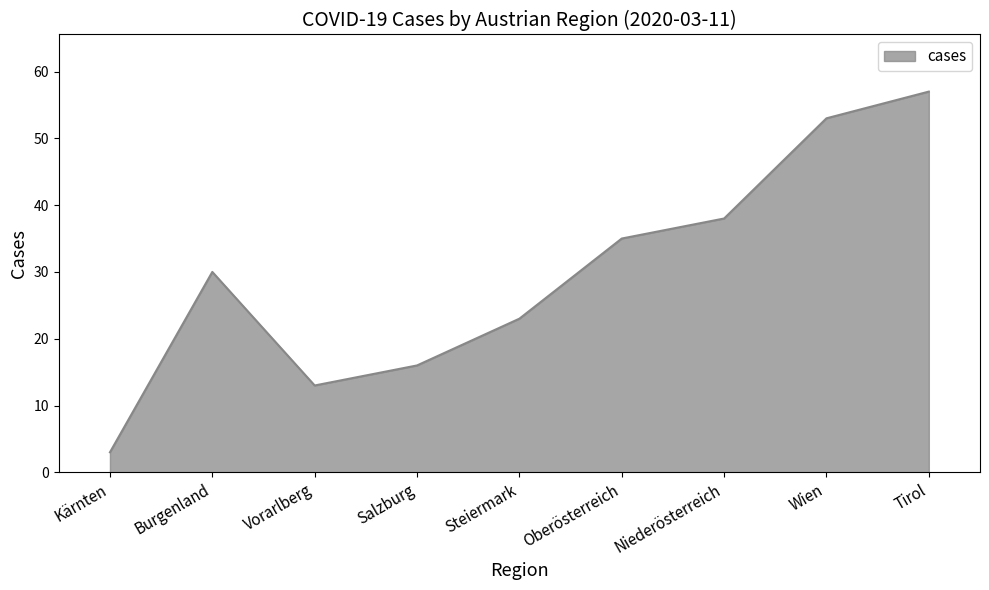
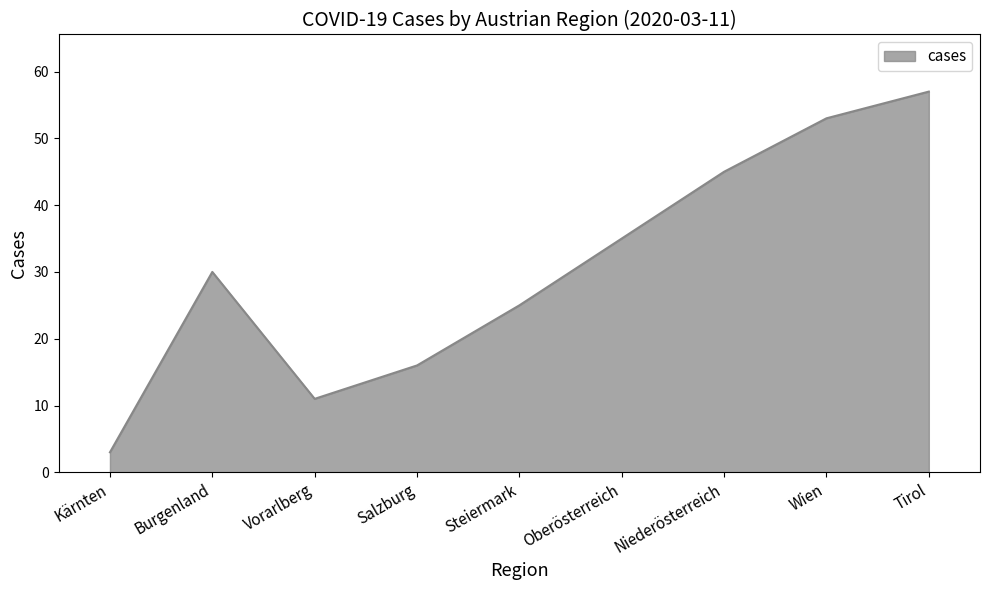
  {
    "Kärnten": 3,
    "Burgenland": 30,
-   "Vorarlberg": 13,
+   "Vorarlberg": 11,
    "Salzburg": 16,
-   "Steiermark": 23,
+   "Steiermark": 25,
    "Oberösterreich": 35,
-   "Niederösterreich": 38,
+   "Niederösterreich": 45,
    "Wien": 53,
    "Tirol": 57
  }
